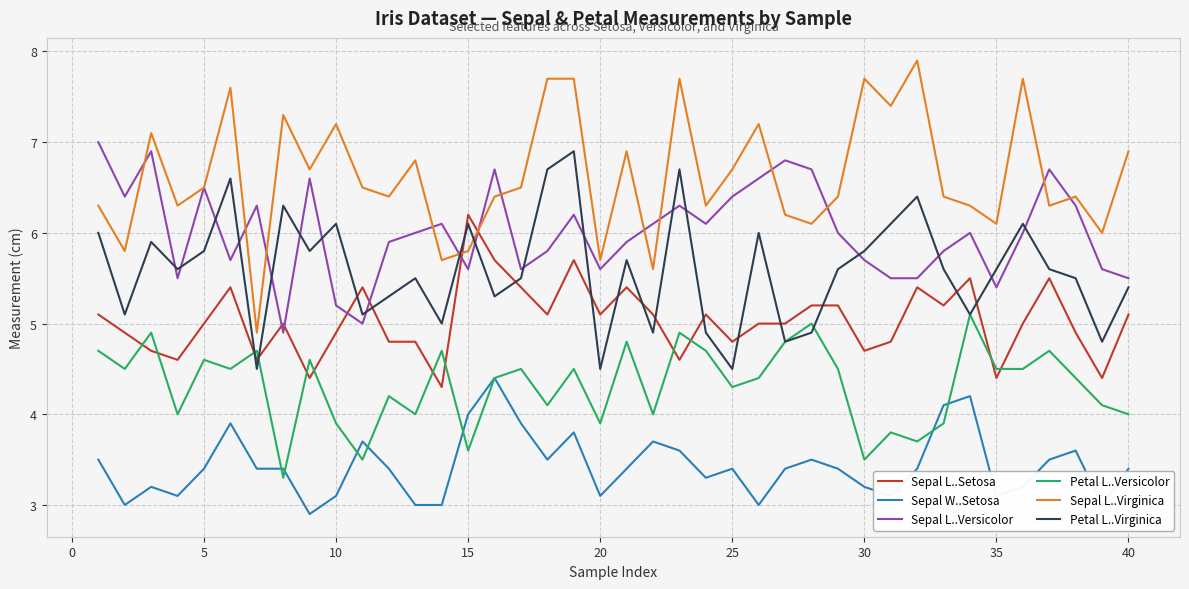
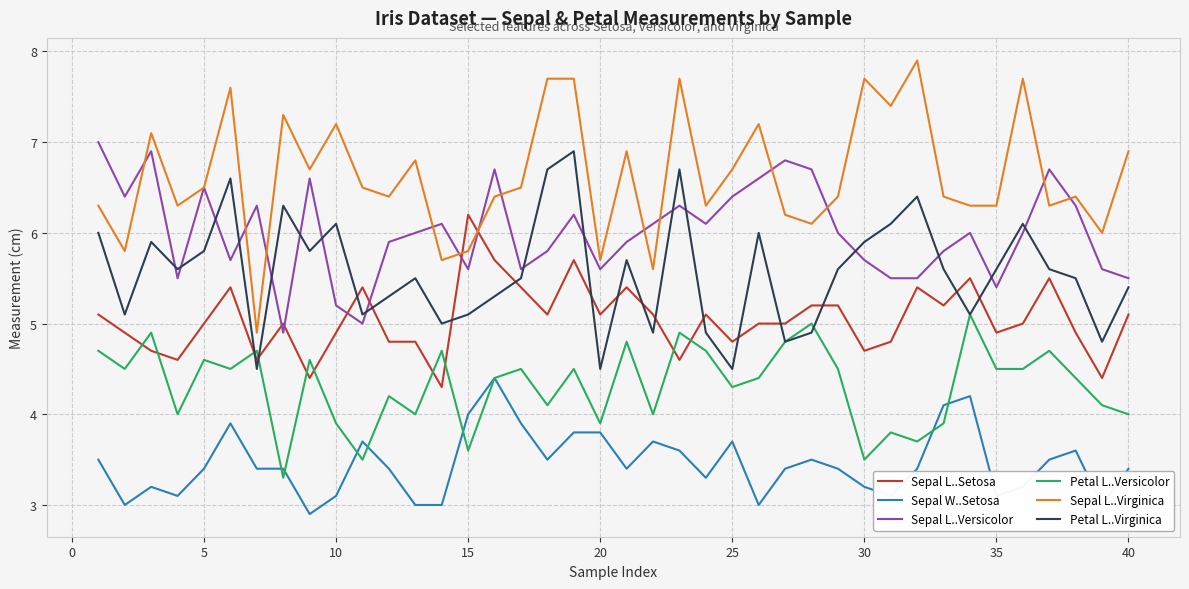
  {
    "Sepal L..Setosa": {
      "5": 5.0,
      "10": 4.9,
      "15": 6.2,
      "20": 5.1,
      "25": 4.8,
      "30": 4.7,
-     "35": 4.4,
+     "35": 4.9,
      "40": 5.1
    },
    "Sepal W..Setosa": {
      "5": 3.4,
      "10": 3.1,
      "15": 4.0,
-     "20": 3.1,
-     "25": 3.4,
+     "20": 3.8,
+     "25": 3.7,
      "30": 3.2,
      "40": 3.4
    },
    "Sepal L..Versicolor": {
      "10": 5.2,
      "15": 5.6,
      "20": 5.6,
      "25": 6.4,
      "30": 5.7,
      "35": 5.4,
      "40": 5.5
    },
    "Petal L..Versicolor": {
      "5": 4.6,
      "10": 3.9,
      "15": 3.6,
      "20": 3.9,
      "25": 4.3,
      "30": 3.5,
      "35": 4.5,
      "40": 4.0
    },
    "Sepal L..Virginica": {
      "10": 7.2,
      "15": 5.8,
      "20": 5.7,
      "25": 6.7,
      "30": 7.7,
-     "35": 6.1,
+     "35": 6.3,
      "40": 6.9
    },
    "Petal L..Virginica": {
      "5": 5.8,
      "10": 6.1,
-     "15": 6.1,
+     "15": 5.1,
      "20": 4.5,
      "25": 4.5,
-     "30": 5.8,
+     "30": 5.9,
      "35": 5.6,
      "40": 5.4
    }
  }
